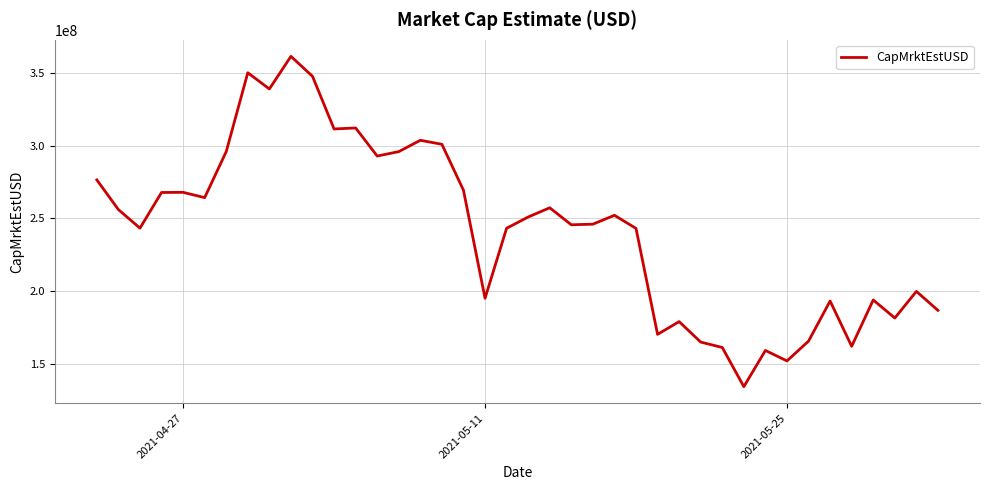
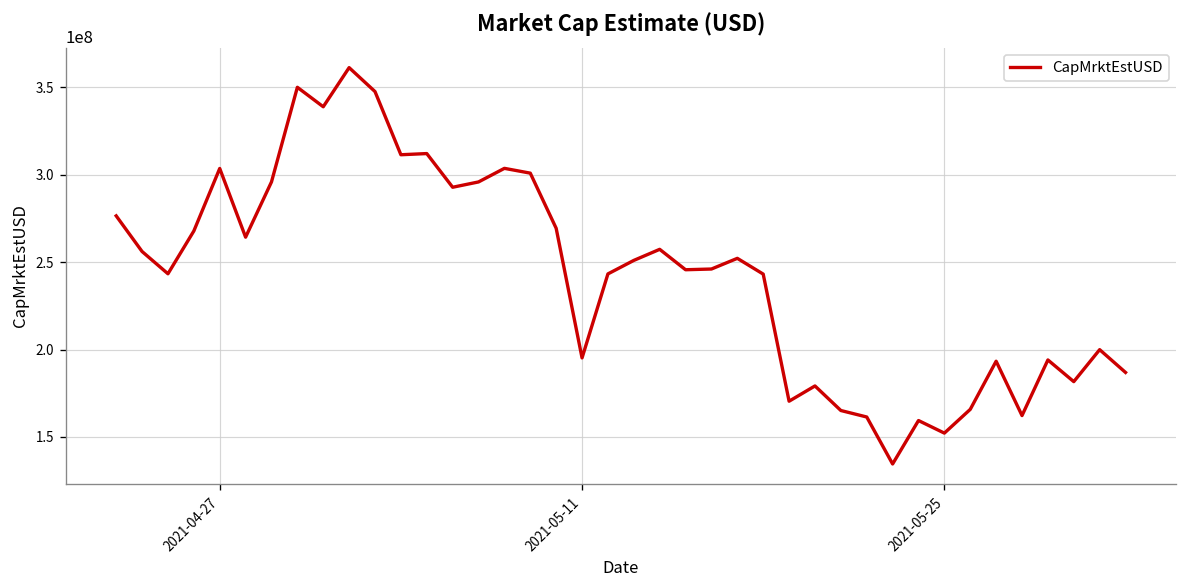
  {
-   "2021-04-27": 268000000,
+   "2021-04-27": 304000000,
    "2021-05-11": 195000000,
    "2021-05-25": 152000000
  }
